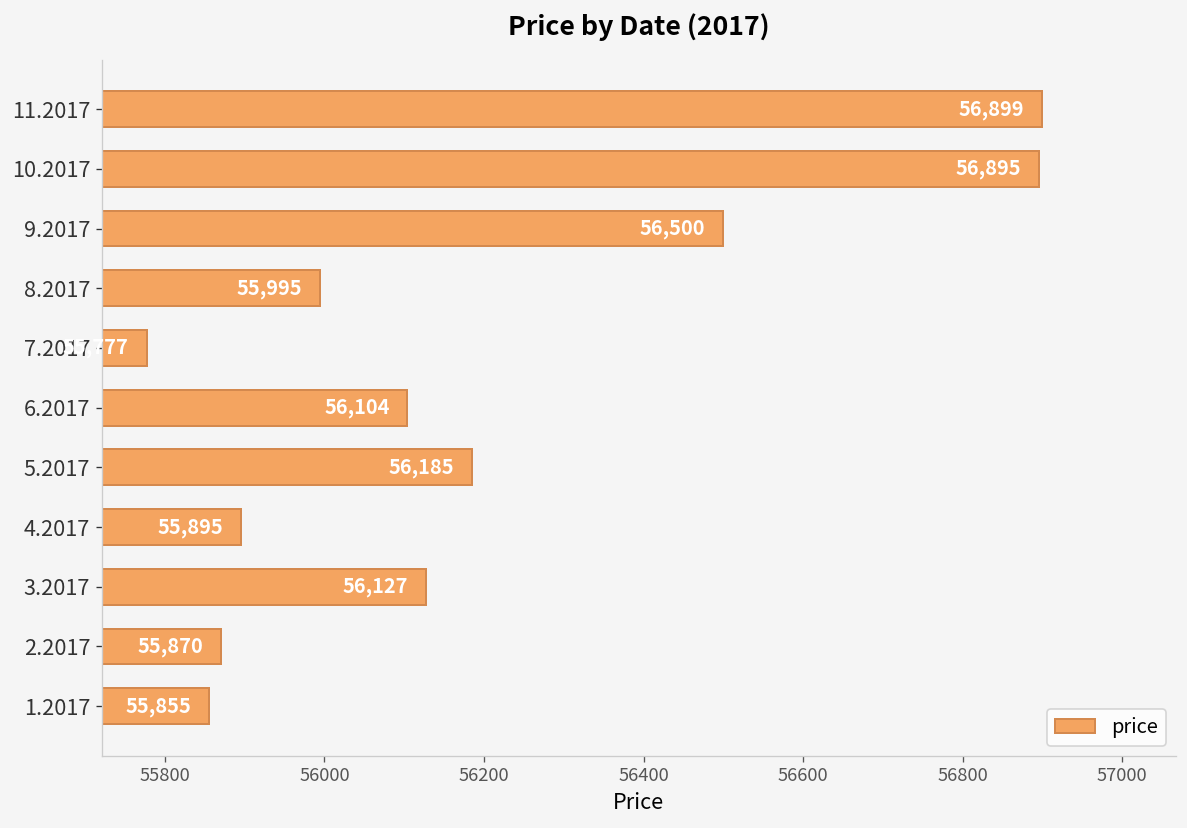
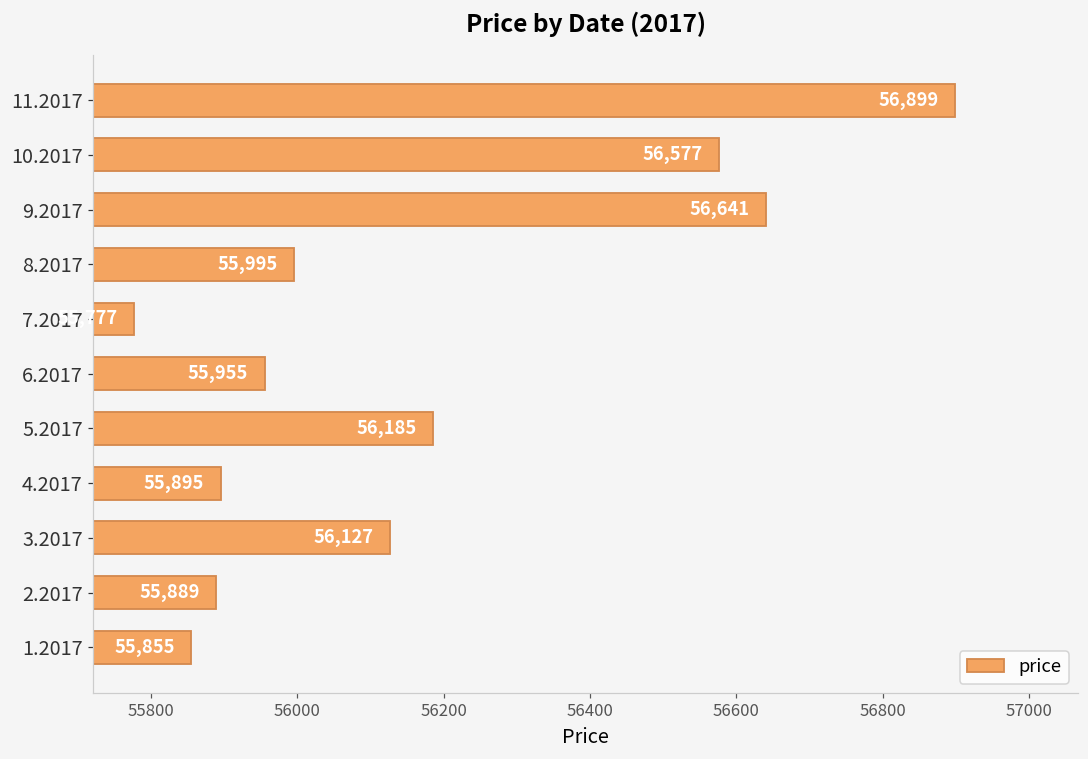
  {
    "11.2017": "56,899",
-   "10.2017": "56,895",
-   "9.2017": "56,500",
+   "10.2017": "56,577",
+   "9.2017": "56,641",
    "8.2017": "55,995",
-   "6.2017": "56,104",
+   "6.2017": "55,955",
    "5.2017": "56,185",
    "4.2017": "55,895",
    "3.2017": "56,127",
-   "2.2017": "55,870",
+   "2.2017": "55,889",
    "1.2017": "55,855"
  }
